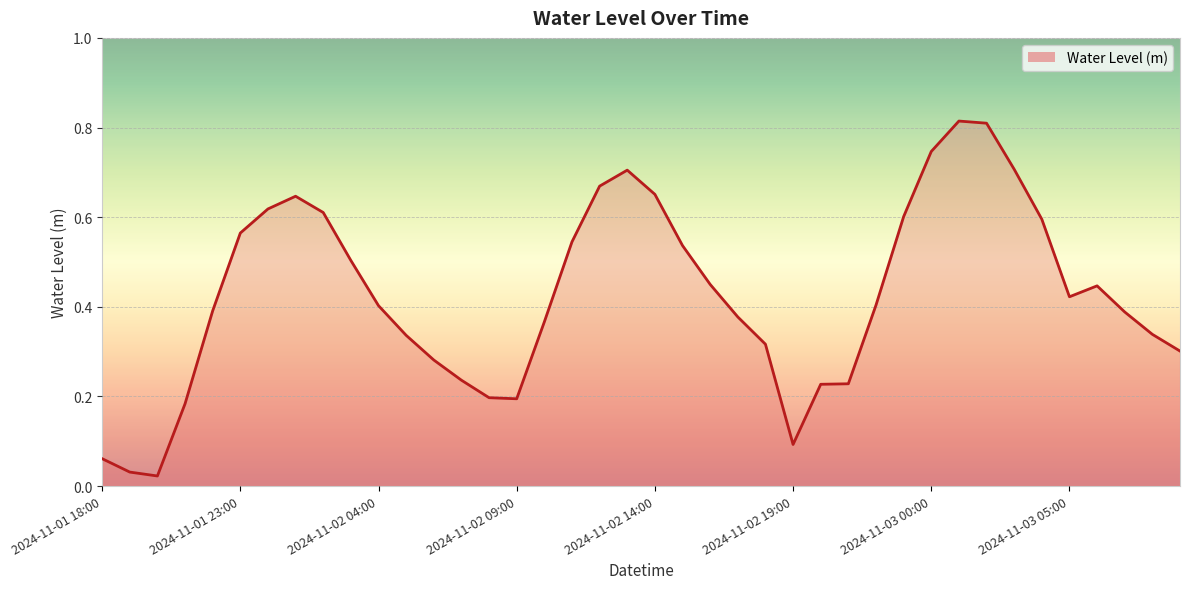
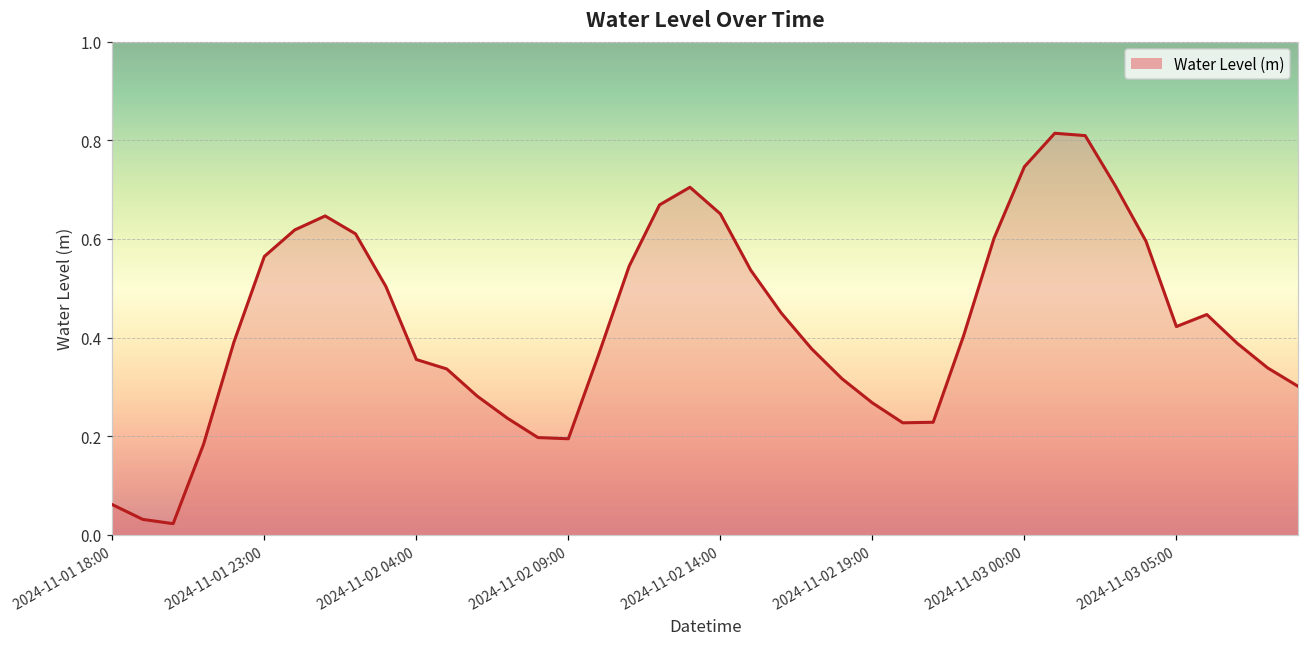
  {
    "2024-11-01 18:00": 0.06,
    "2024-11-01 23:00": 0.56,
-   "2024-11-02 04:00": 0.40,
+   "2024-11-02 04:00": 0.36,
    "2024-11-02 09:00": 0.19,
    "2024-11-02 14:00": 0.65,
-   "2024-11-02 19:00": 0.09,
+   "2024-11-02 19:00": 0.27,
    "2024-11-03 00:00": 0.75,
    "2024-11-03 05:00": 0.42
  }
